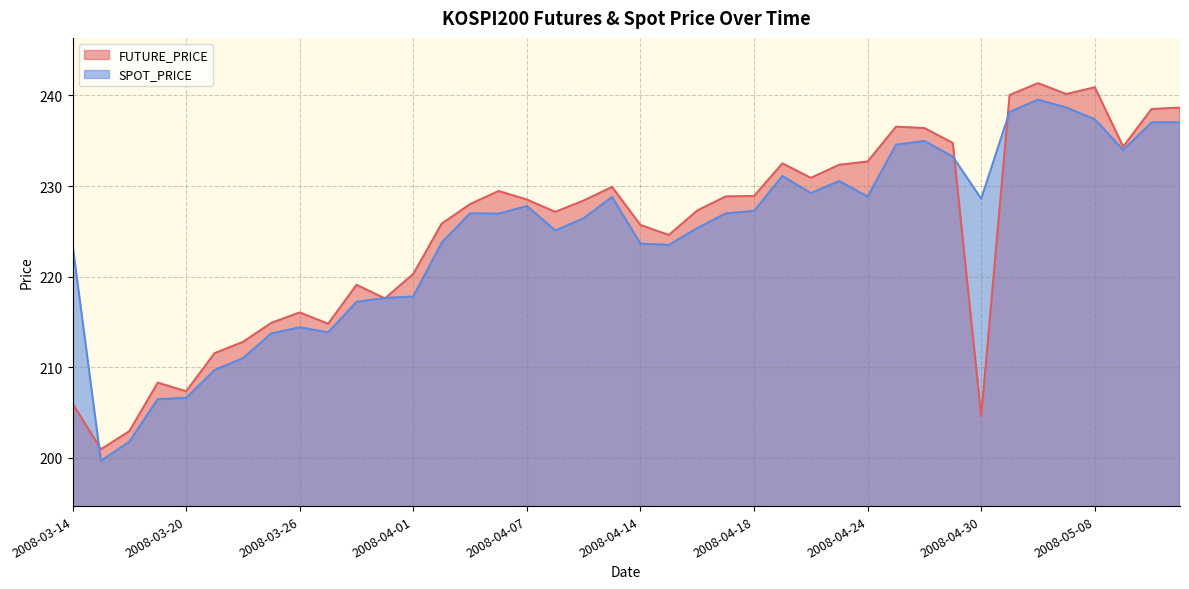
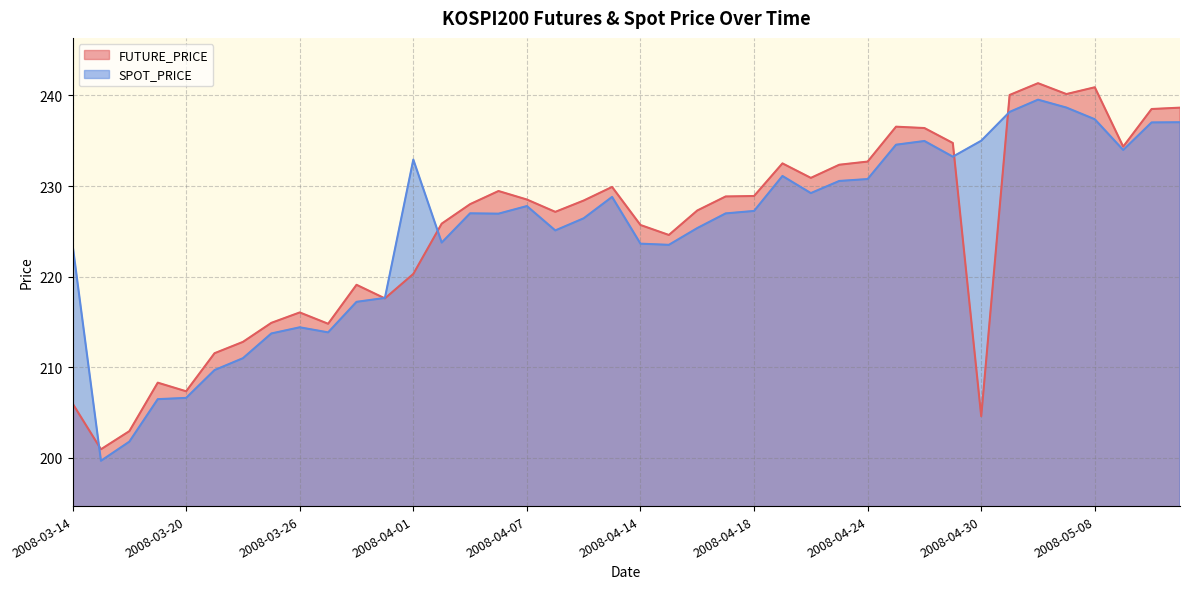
  {
    "FUTURE_PRICE": {
      "2008-03-14": 206,
      "2008-03-20": 207,
      "2008-03-26": 216,
      "2008-04-01": 220,
      "2008-04-07": 229,
      "2008-04-14": 226,
      "2008-04-18": 229,
      "2008-04-24": 233,
      "2008-04-30": 205,
      "2008-05-08": 241
    },
    "SPOT_PRICE": {
      "2008-03-14": 224,
      "2008-03-20": 207,
      "2008-03-26": 214,
-     "2008-04-01": 218,
+     "2008-04-01": 233,
      "2008-04-07": 228,
      "2008-04-14": 224,
      "2008-04-18": 227,
-     "2008-04-24": 229,
-     "2008-04-30": 229,
+     "2008-04-24": 231,
+     "2008-04-30": 235,
      "2008-05-08": 237
    }
  }
